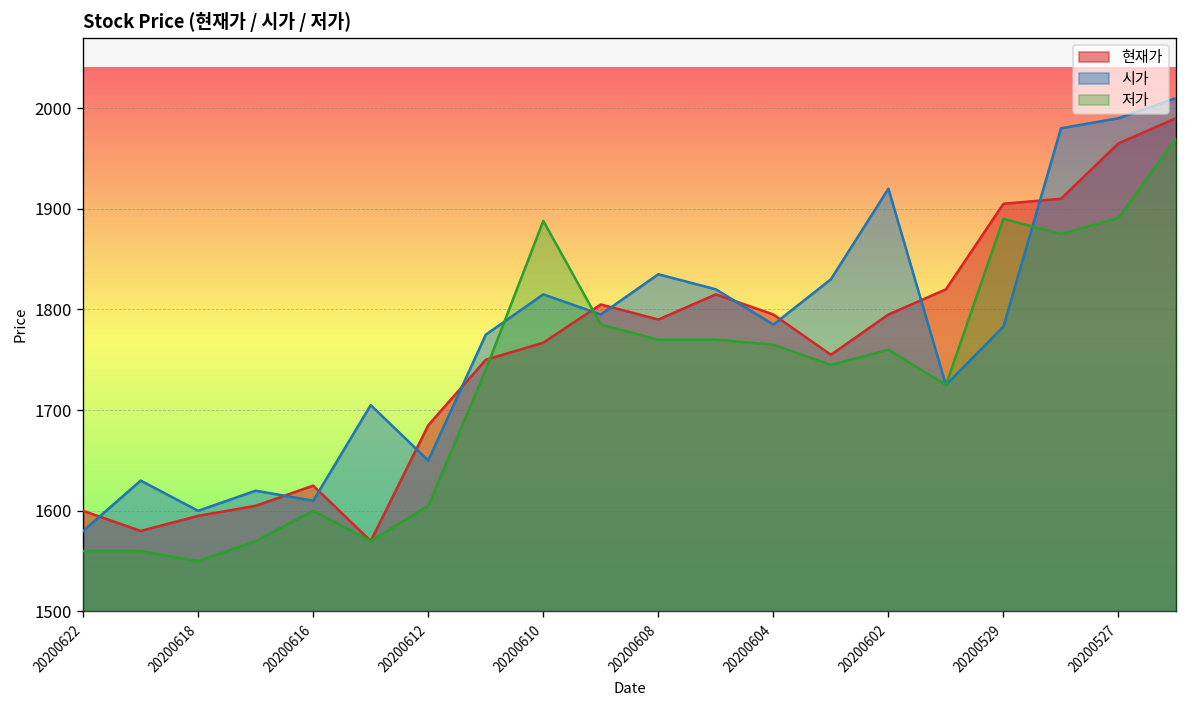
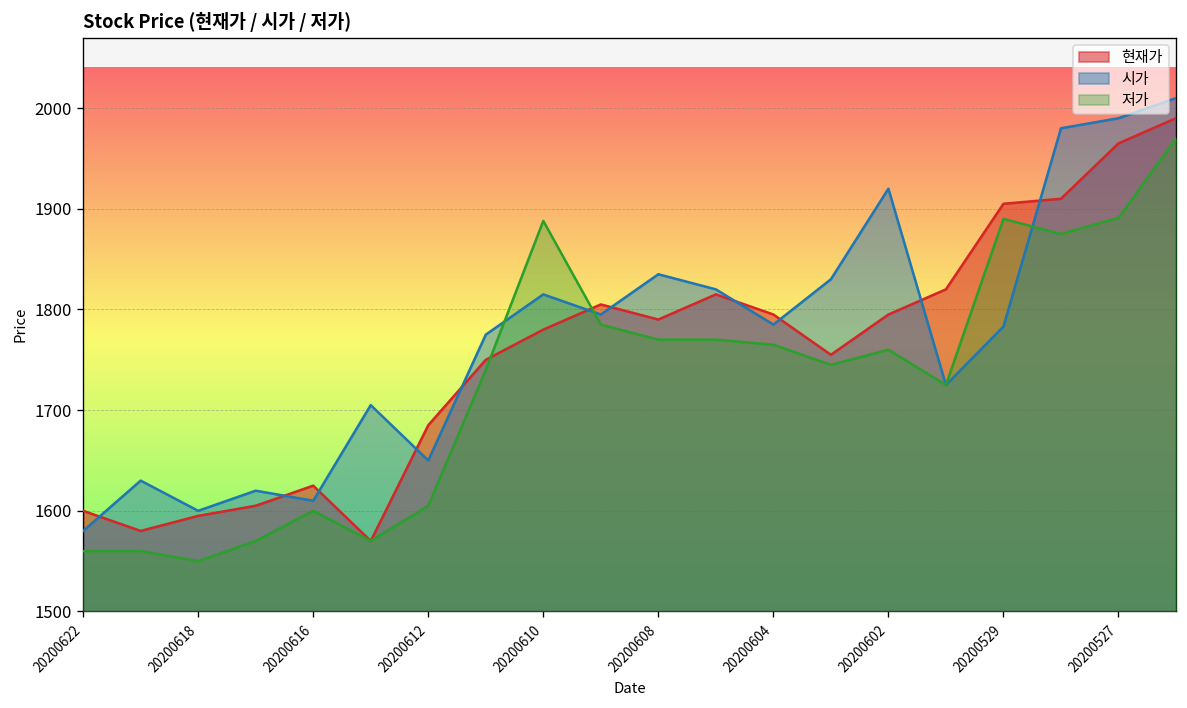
  {
    "현재가": {
      "20200622": 1600,
      "20200618": 1600,
      "20200616": 1630,
      "20200612": 1690,
-     "20200610": 1770,
+     "20200610": 1780,
      "20200608": 1790,
      "20200604": 1800,
      "20200602": 1800,
      "20200529": 1910,
      "20200527": 1970
    },
    "시가": {
      "20200622": 1580,
      "20200618": 1600,
      "20200616": 1610,
      "20200612": 1650,
      "20200610": 1820,
      "20200608": 1840,
      "20200604": 1790,
      "20200602": 1920,
      "20200529": 1780
    },
    "저가": {
      "20200622": 1560,
      "20200618": 1550,
      "20200616": 1600,
      "20200612": 1610,
      "20200610": 1890,
      "20200608": 1770,
      "20200604": 1770,
      "20200602": 1760,
      "20200529": 1890,
      "20200527": 1890
    }
  }
